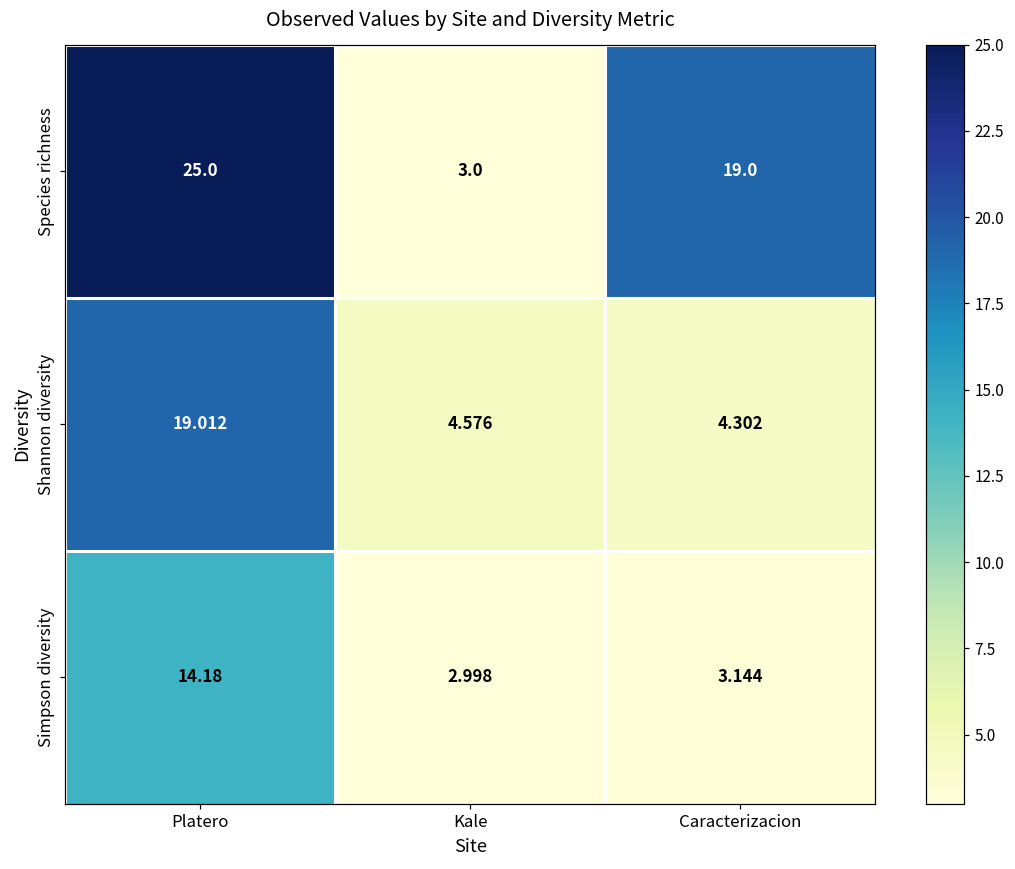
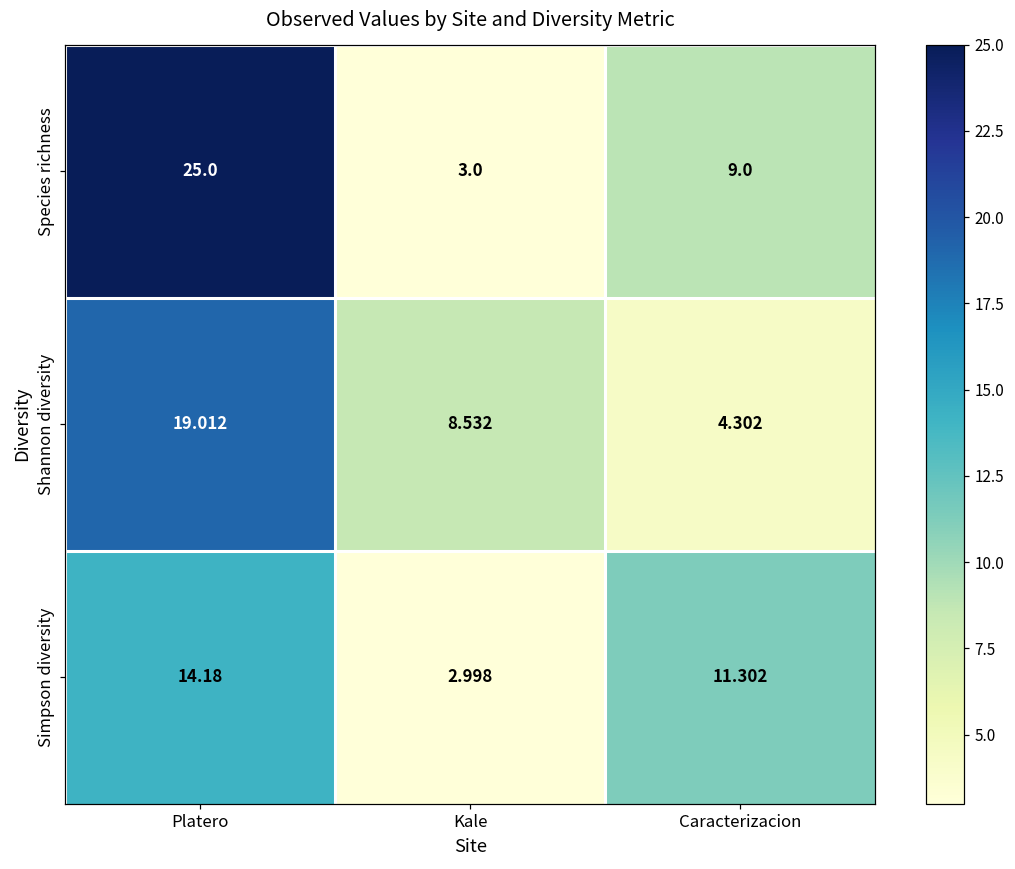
  {
    "Species richness": {
      "Platero": 25.0,
      "Kale": 3.0,
-     "Caracterizacion": 19.0
+     "Caracterizacion": 9.0
    },
    "Shannon diversity": {
      "Platero": 19.012,
-     "Kale": 4.576,
+     "Kale": 8.532,
      "Caracterizacion": 4.302
    },
    "Simpson diversity": {
      "Platero": 14.18,
      "Kale": 2.998,
-     "Caracterizacion": 3.144
+     "Caracterizacion": 11.302
    }
  }
